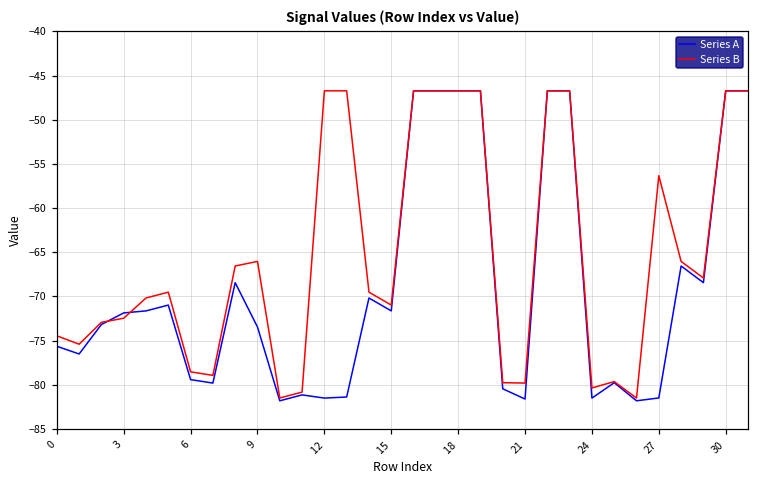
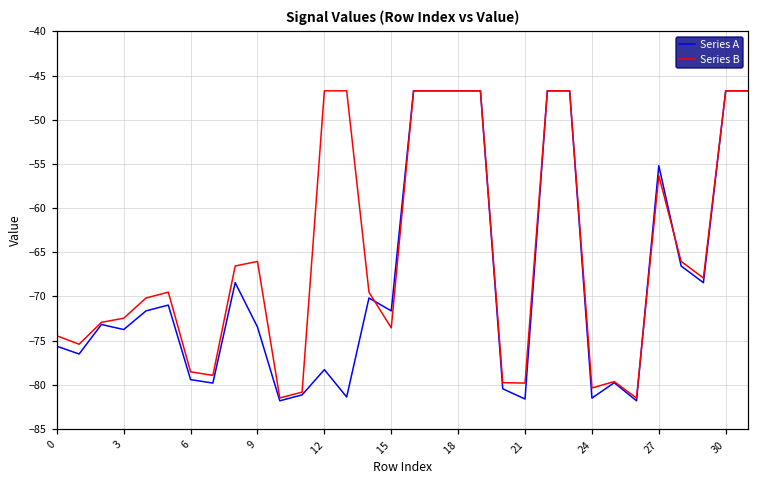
  {
    "Series A": {
      "0": -76,
-     "3": -72,
+     "3": -74,
      "6": -79,
      "9": -73,
-     "12": -82,
+     "12": -78,
      "15": -72,
      "21": -82,
      "24": -82,
-     "27": -82
+     "27": -55
    },
    "Series B": {
      "0": -74,
      "3": -72,
      "6": -79,
      "9": -66,
      "12": -47,
-     "15": -71,
+     "15": -74,
      "21": -80,
      "24": -80,
      "27": -56
    }
  }
